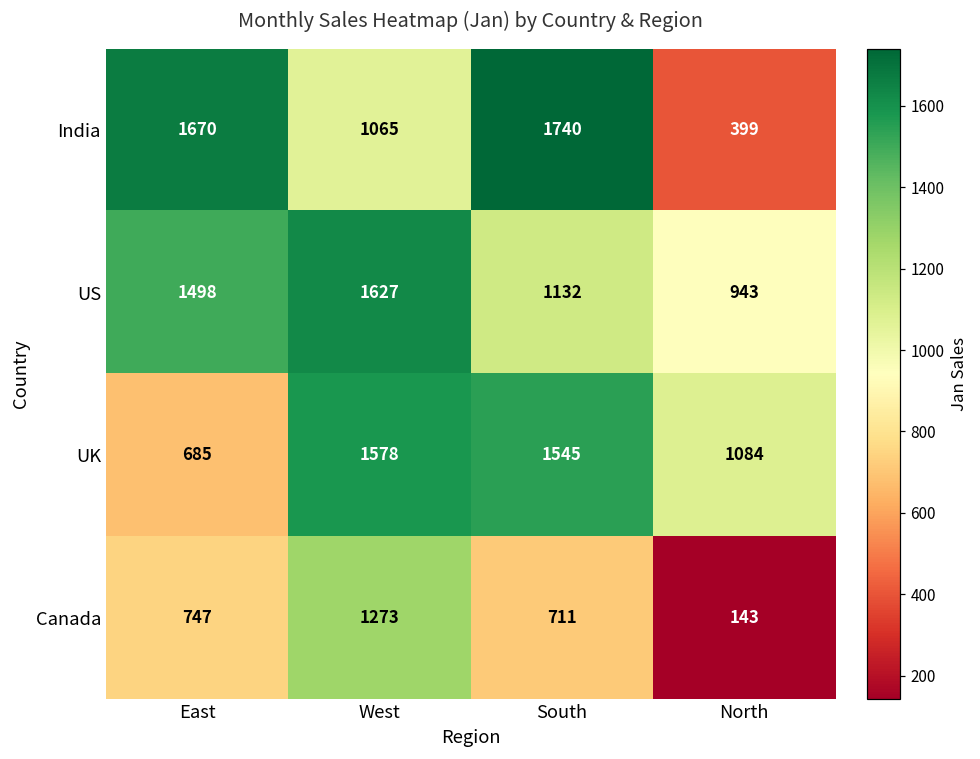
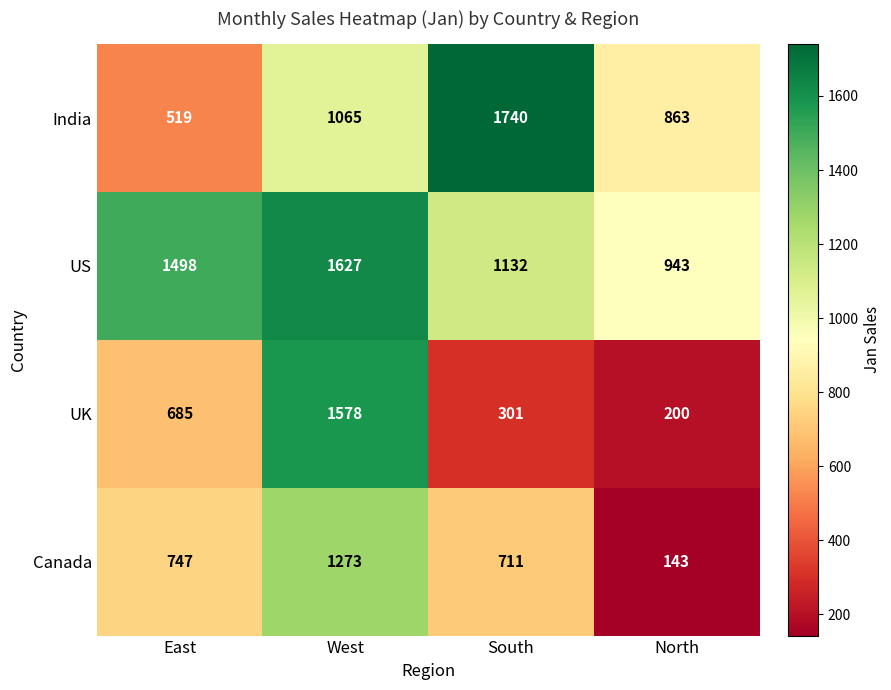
  {
    "India": {
-     "East": 1670,
+     "East": 519,
      "West": 1065,
      "South": 1740,
-     "North": 399
+     "North": 863
    },
    "US": {
      "East": 1498,
      "West": 1627,
      "South": 1132,
      "North": 943
    },
    "UK": {
      "East": 685,
      "West": 1578,
-     "South": 1545,
-     "North": 1084
+     "South": 301,
+     "North": 200
    },
    "Canada": {
      "East": 747,
      "West": 1273,
      "South": 711,
      "North": 143
    }
  }
